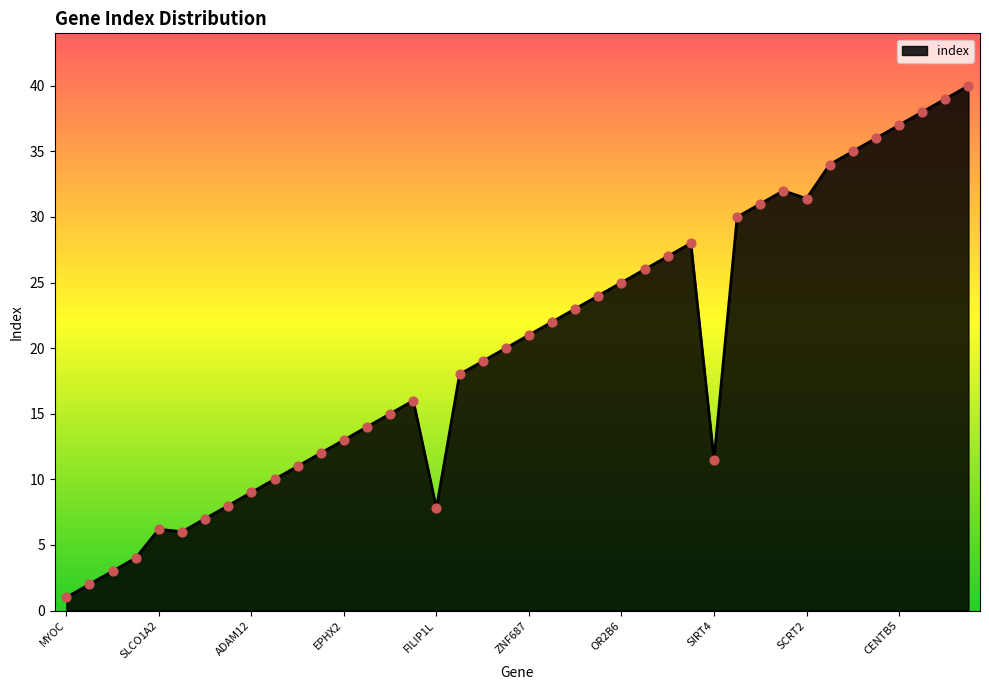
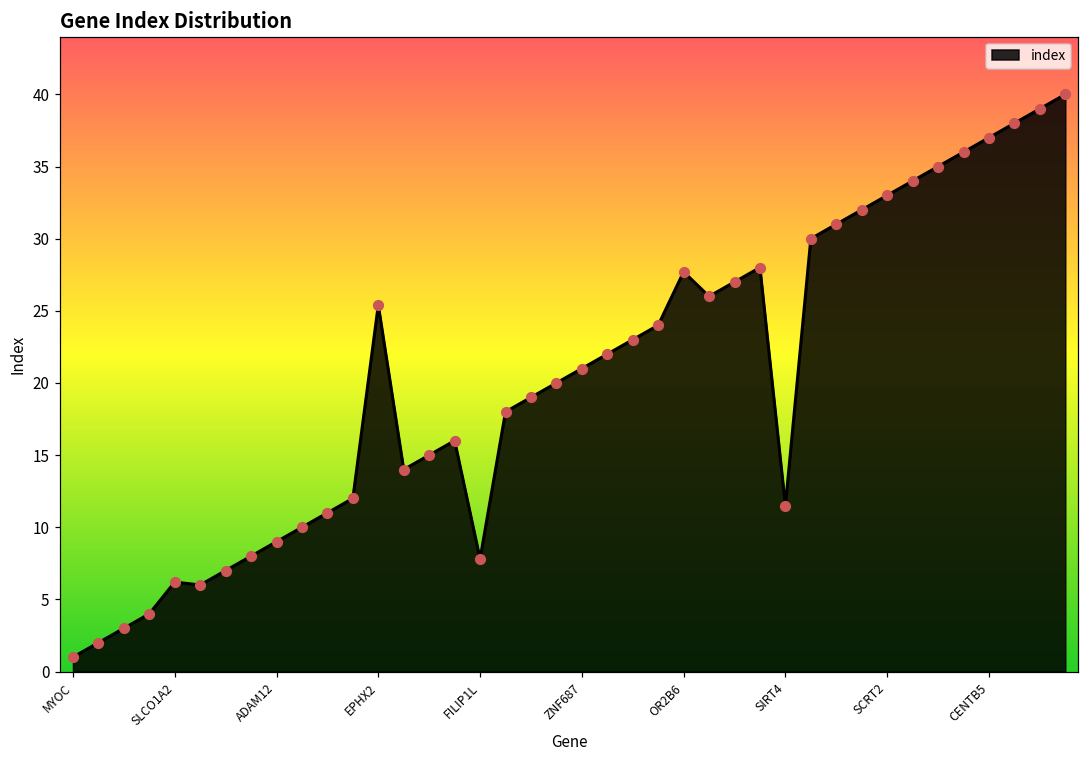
  {
    "MYOC": 1.0,
    "SLCO1A2": 6.2,
    "ADAM12": 9.0,
-   "EPHX2": 13.0,
+   "EPHX2": 25.4,
    "FILIP1L": 7.8,
    "ZNF687": 21.0,
-   "OR2B6": 25.0,
+   "OR2B6": 27.7,
    "SIRT4": 11.5,
-   "SCRT2": 31.4,
+   "SCRT2": 33.0,
    "CENTB5": 37.0
  }
